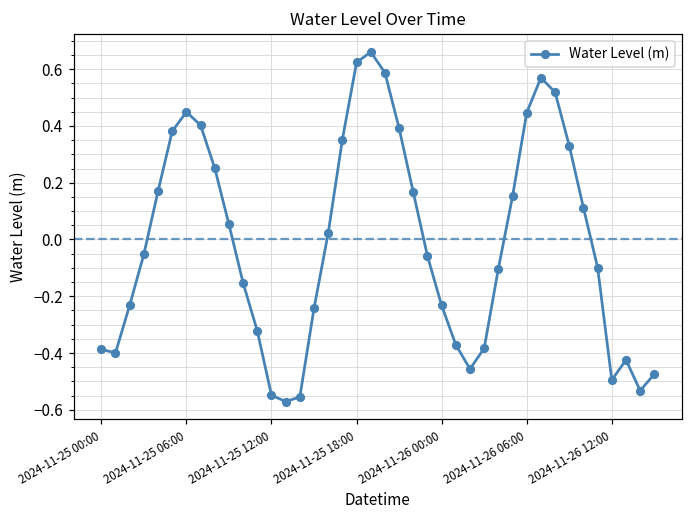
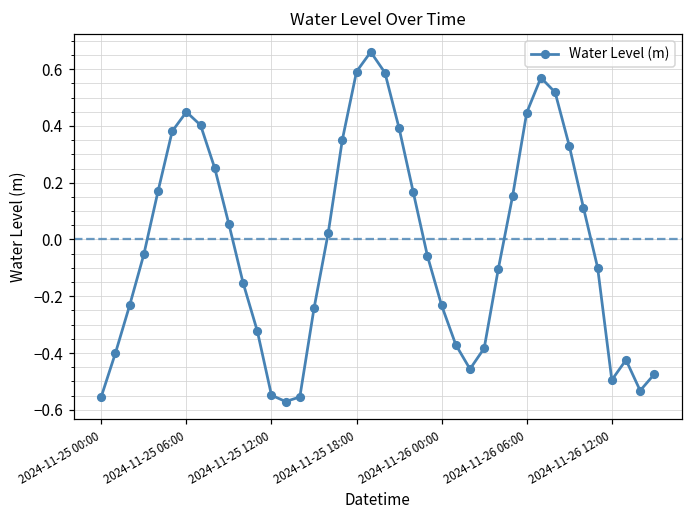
  {
-   "2024-11-25 00:00": -0.39,
+   "2024-11-25 00:00": -0.55,
    "2024-11-25 06:00": 0.45,
    "2024-11-25 12:00": -0.55,
-   "2024-11-25 18:00": 0.62,
+   "2024-11-25 18:00": 0.59,
    "2024-11-26 00:00": -0.23,
    "2024-11-26 06:00": 0.45,
    "2024-11-26 12:00": -0.50
  }
